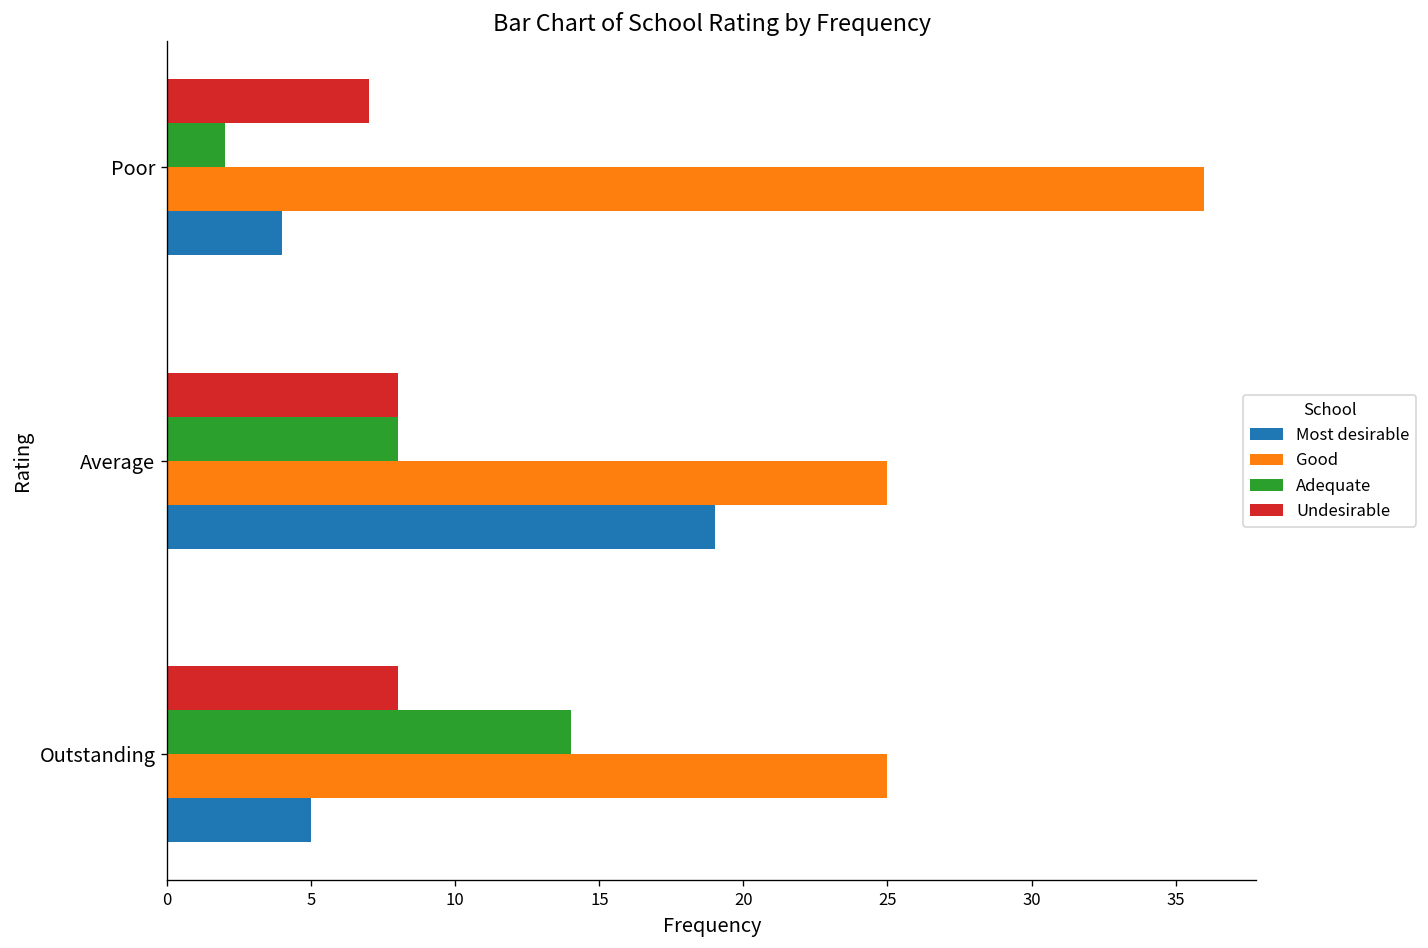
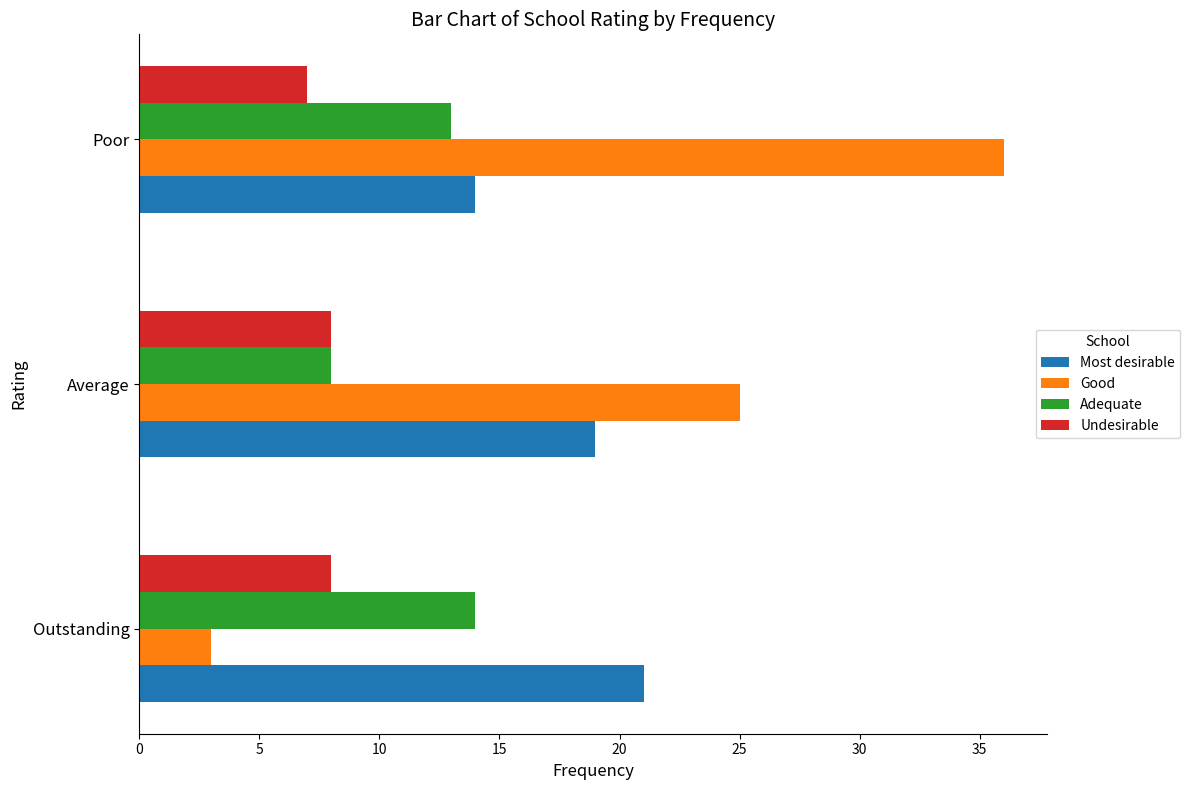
  {
    "Most desirable": {
-     "Poor": 4,
+     "Poor": 14,
      "Average": 19,
-     "Outstanding": 5
+     "Outstanding": 21
    },
    "Good": {
      "Poor": 36,
      "Average": 25,
-     "Outstanding": 25
+     "Outstanding": 3
    },
    "Adequate": {
-     "Poor": 2,
+     "Poor": 13,
      "Average": 8,
      "Outstanding": 14
    },
    "Undesirable": {
      "Poor": 7,
      "Average": 8,
      "Outstanding": 8
    }
  }
